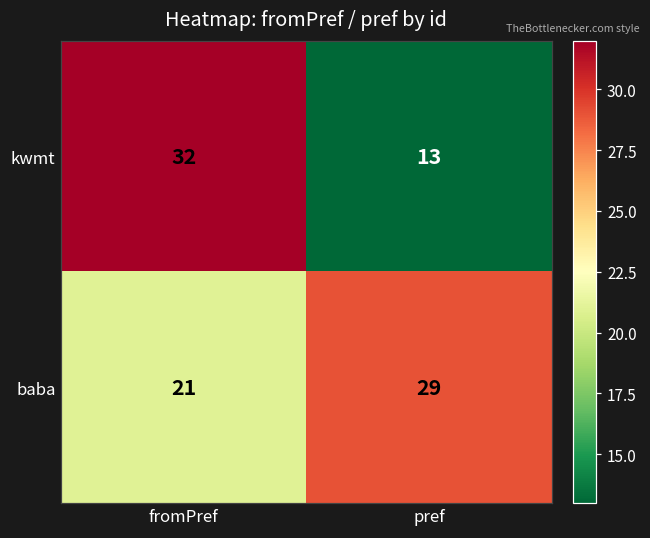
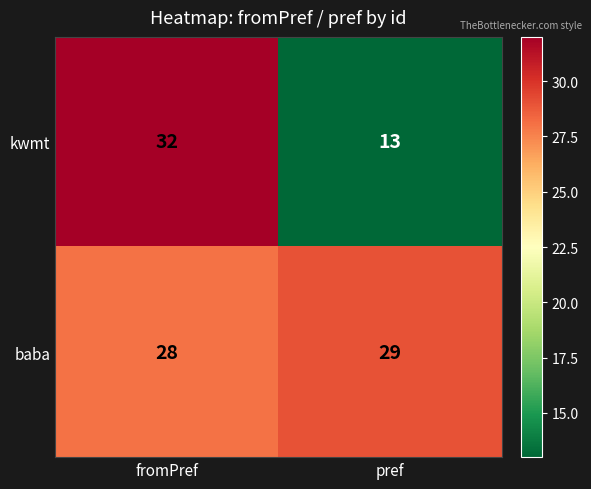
  {
    "kwmt": {
      "fromPref": 32,
      "pref": 13
    },
    "baba": {
-     "fromPref": 21,
+     "fromPref": 28,
      "pref": 29
    }
  }
